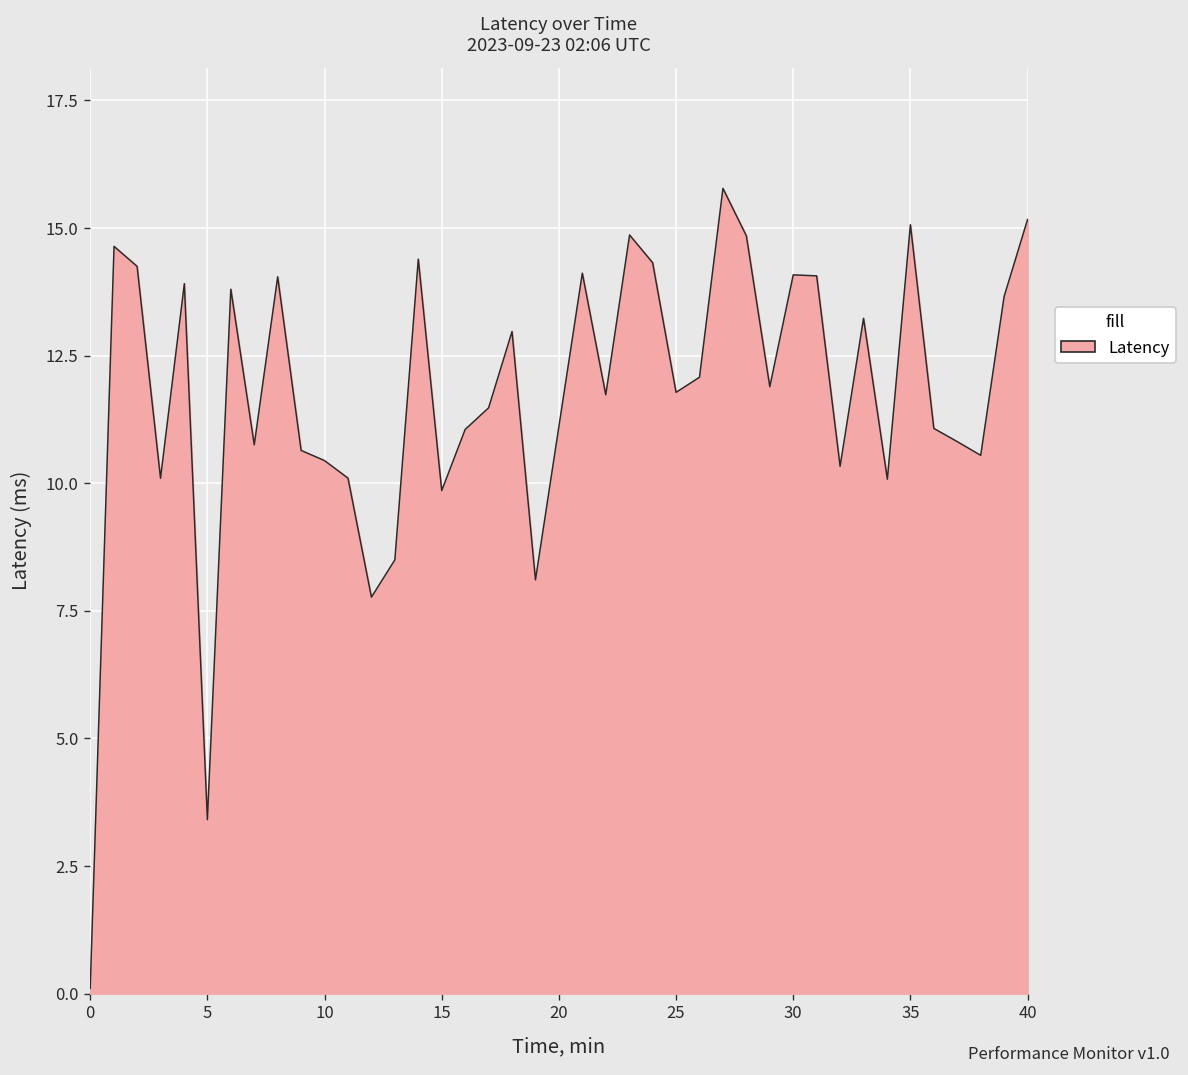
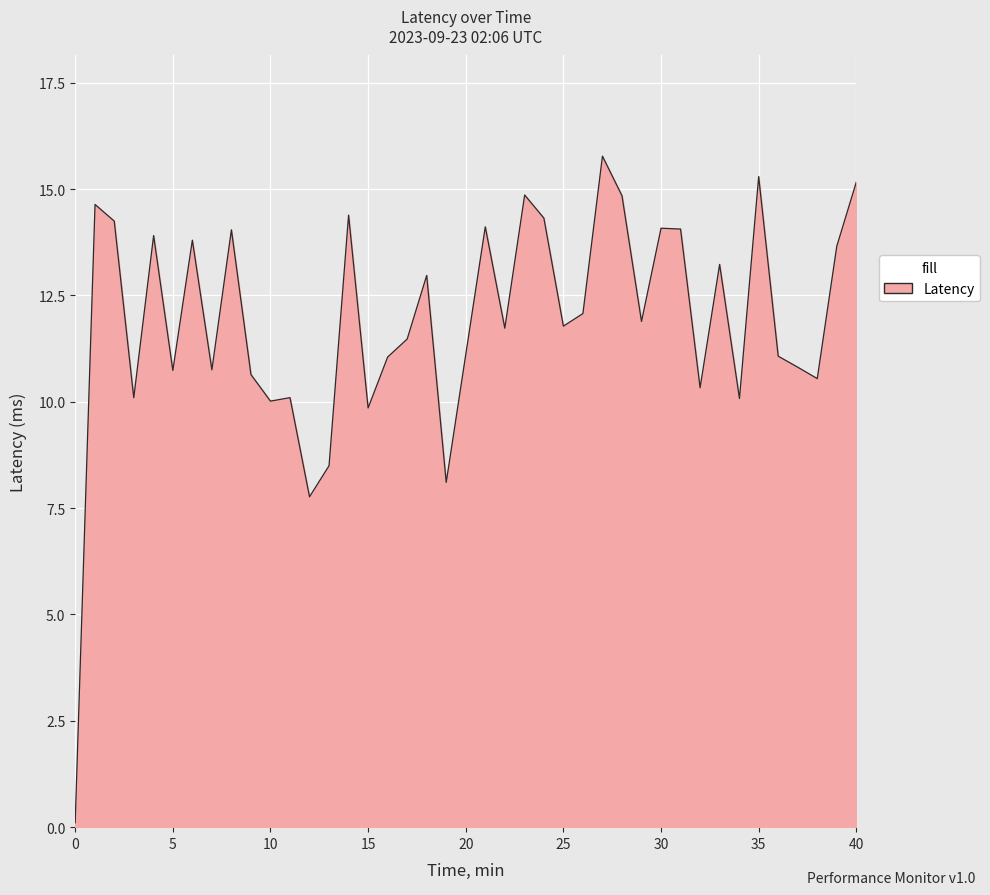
  {
    "0": 0.1,
-   "5": 3.4,
-   "10": 10.4,
+   "5": 10.7,
+   "10": 10.0,
    "15": 9.9,
    "25": 11.8,
    "30": 14.1,
-   "35": 15.1,
+   "35": 15.3,
    "40": 15.2
  }
